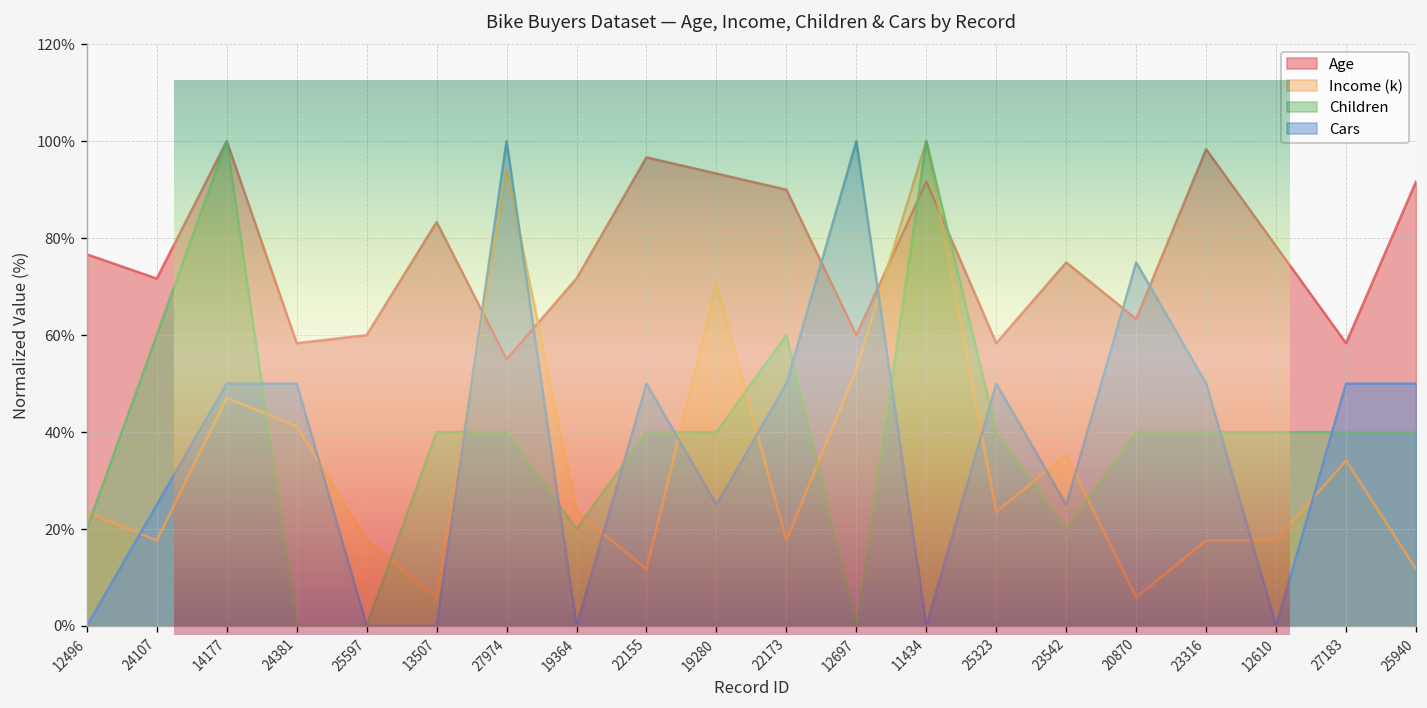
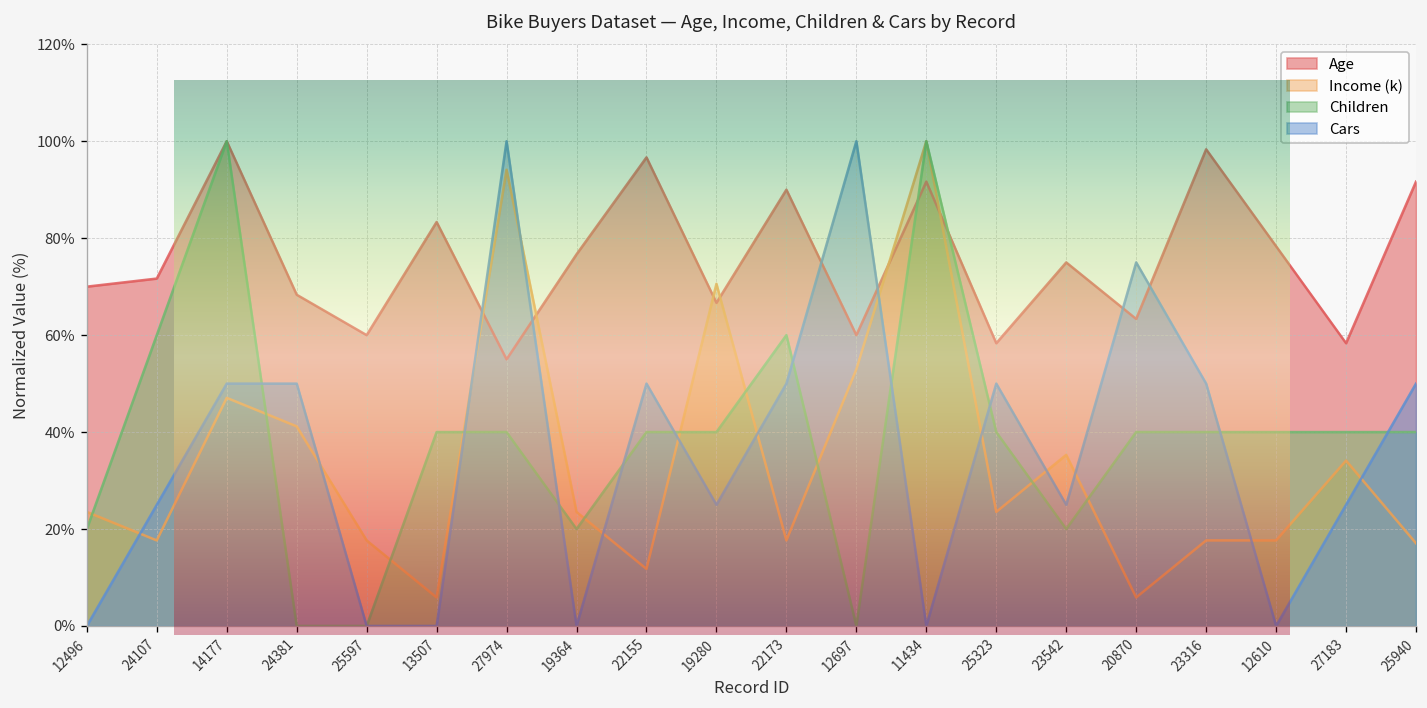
  {
    "Bike Buyers Dataset — Age, Income, Children & Cars by Record": {
      "Age": {
-       "12496": "77%",
+       "12496": "70%",
        "24107": "72%",
-       "24381": "58%",
+       "24381": "68%",
        "25597": "60%",
        "13507": "83%",
        "27974": "55%",
-       "19364": "72%",
+       "19364": "77%",
        "22155": "97%",
-       "19280": "93%",
+       "19280": "67%",
        "22173": "90%",
        "12697": "60%",
        "11434": "92%",
        "25323": "58%",
        "23542": "75%",
        "20870": "63%",
        "23316": "98%",
        "12610": "78%",
        "27183": "58%",
        "25940": "92%"
      },
      "Income (k)": {
        "12496": "24%",
        "24107": "18%",
        "14177": "47%",
        "24381": "41%",
        "25597": "18%",
        "13507": "6%",
        "27974": "94%",
        "19364": "24%",
        "22155": "12%",
        "19280": "71%",
        "22173": "18%",
        "12697": "53%",
        "25323": "24%",
        "23542": "35%",
        "20870": "6%",
        "23316": "18%",
        "12610": "18%",
        "27183": "34%",
-       "25940": "12%"
+       "25940": "17%"
      },
      "Children": {
        "12496": "20%",
        "24107": "60%",
        "24381": "0%",
        "13507": "40%",
        "27974": "40%",
        "19364": "20%",
        "22155": "40%",
        "19280": "40%",
        "22173": "60%",
        "12697": "0%",
        "25323": "40%",
        "23542": "20%",
        "20870": "40%",
        "23316": "40%",
        "12610": "40%",
        "27183": "40%",
        "25940": "40%"
      },
      "Cars": {
        "12496": "0%",
        "24107": "25%",
        "14177": "50%",
        "24381": "50%",
        "13507": "0%",
        "27974": "100%",
        "19364": "0%",
        "22155": "50%",
        "19280": "25%",
        "22173": "50%",
        "12697": "100%",
        "11434": "0%",
        "25323": "50%",
        "23542": "25%",
        "20870": "75%",
        "23316": "50%",
        "12610": "0%",
-       "27183": "50%",
+       "27183": "25%",
        "25940": "50%"
      }
    }
  }
